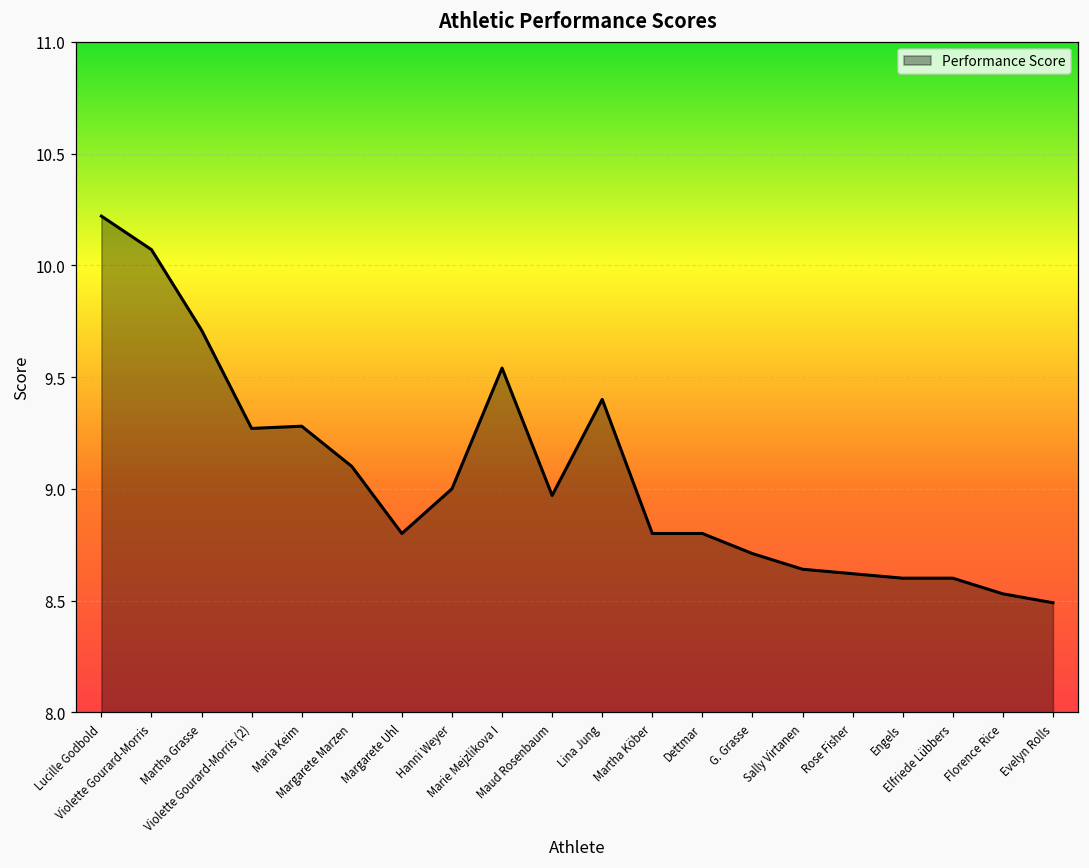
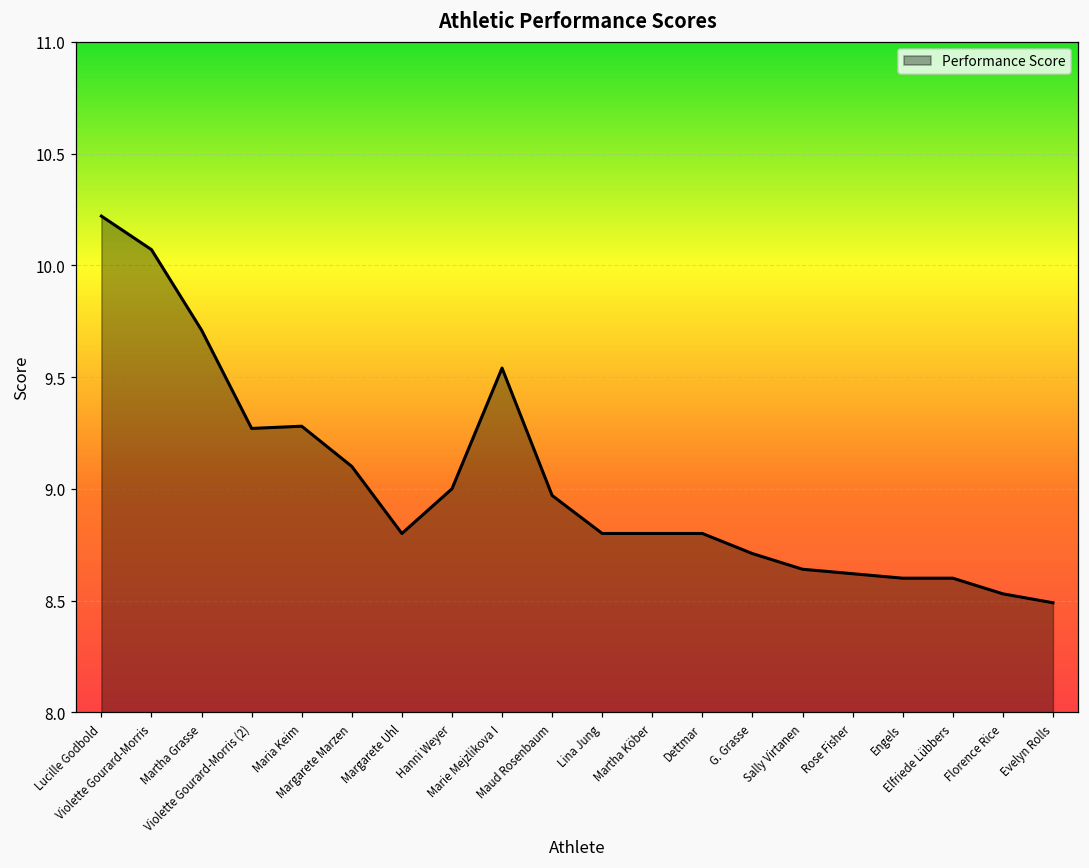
  {
    "Lucille Godbold": 10.22,
    "Violette Gourard-Morris": 10.07,
    "Martha Grasse": 9.7,
    "Violette Gourard-Morris (2)": 9.27,
    "Maria Keim": 9.28,
    "Margarete Marzen": 9.1,
    "Margarete Uhl": 8.8,
    "Hanni Weyer": 9.0,
    "Marie Mejzlikova I": 9.54,
    "Maud Rosenbaum": 8.97,
-   "Lina Jung": 9.4,
+   "Lina Jung": 8.8,
    "Martha Köber": 8.8,
    "Dettmar": 8.8,
    "G. Grasse": 8.7,
    "Sally Virtanen": 8.64,
    "Rose Fisher": 8.62,
    "Engels": 8.6,
    "Elfriede Lübbers": 8.6,
    "Florence Rice": 8.53,
    "Evelyn Rolls": 8.5
  }
